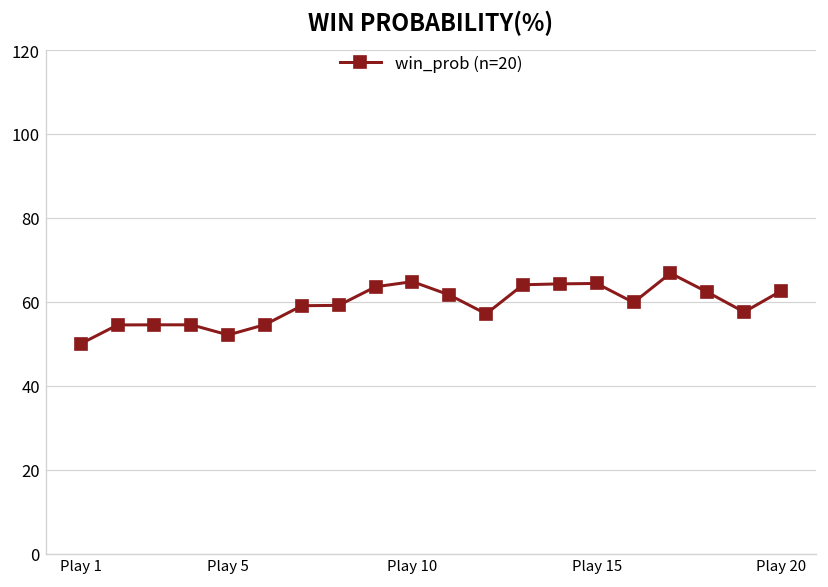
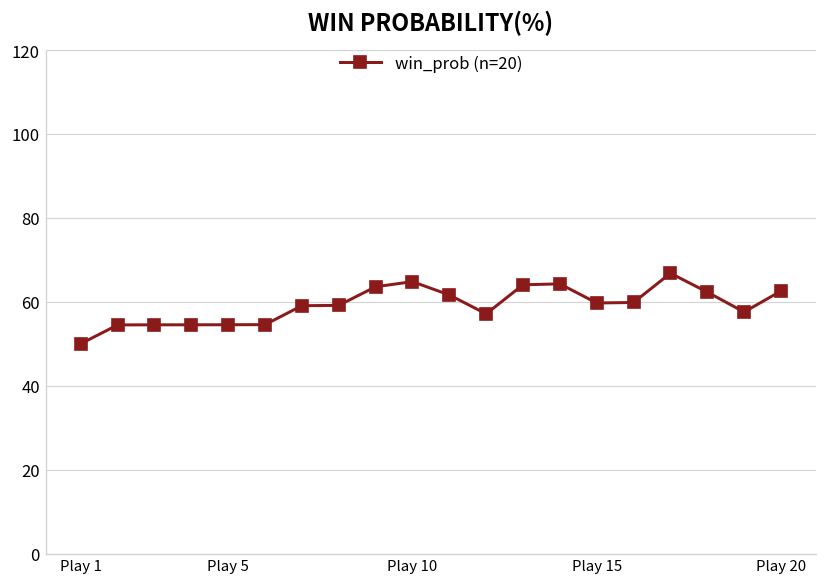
  {
    "Play 1": 50,
-   "Play 5": 52,
+   "Play 5": 55,
    "Play 10": 65,
-   "Play 15": 64,
+   "Play 15": 60,
    "Play 20": 63
  }
